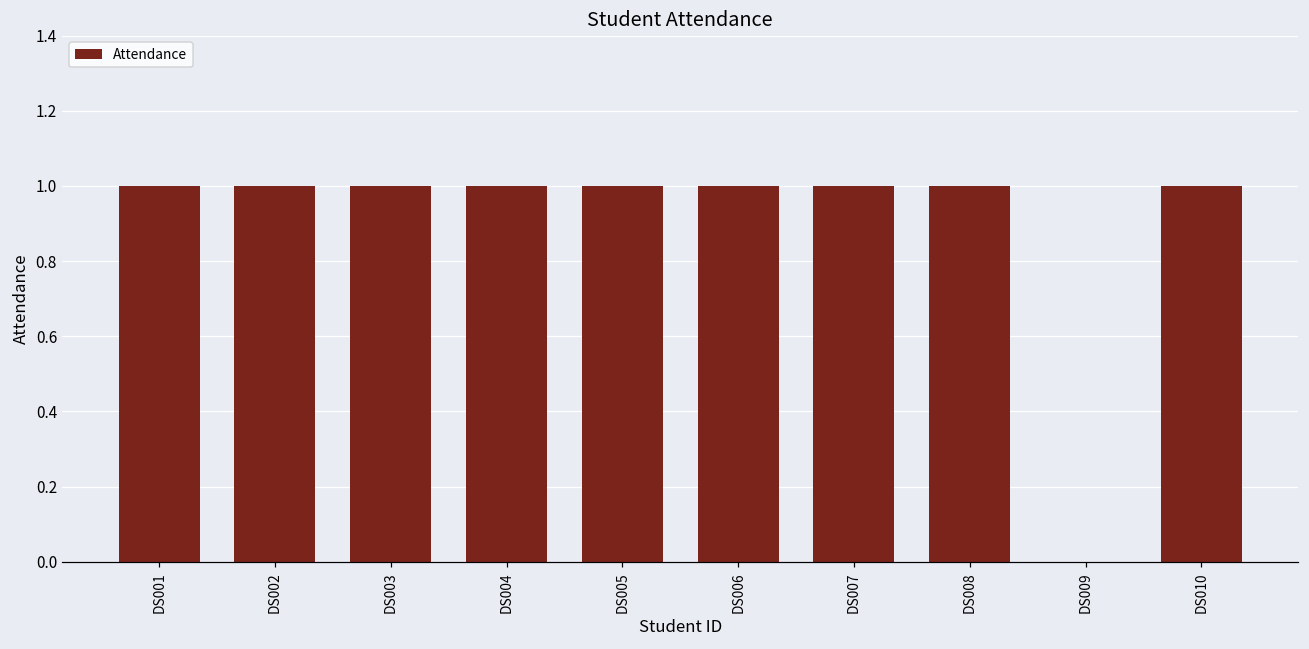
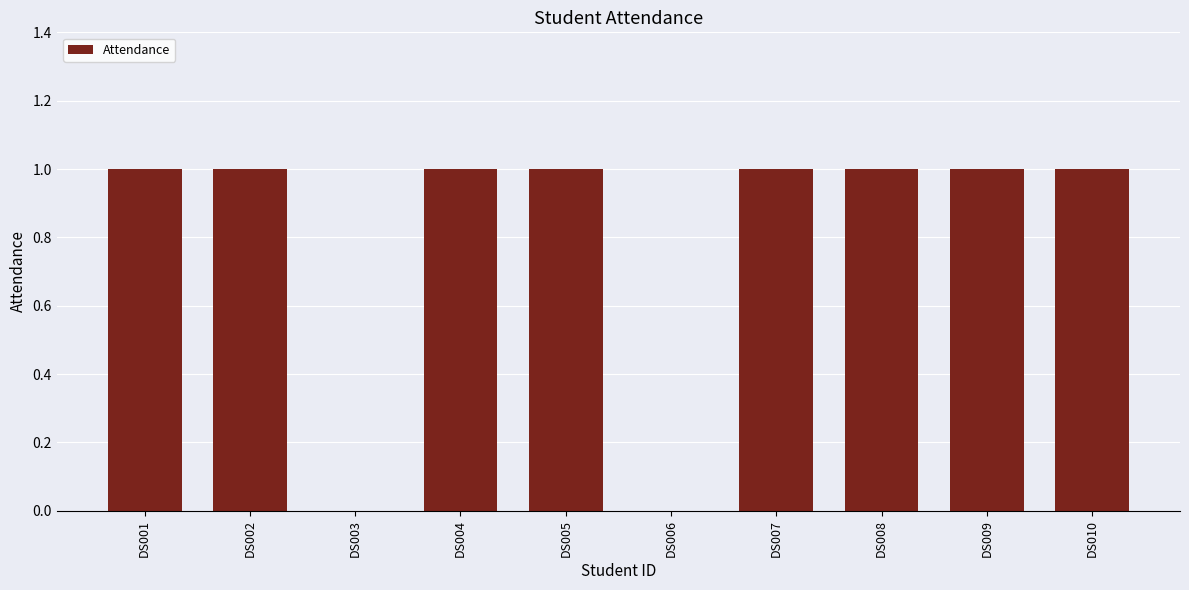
  {
    "DS001": 1,
    "DS002": 1,
-   "DS003": 1,
+   "DS003": 0,
    "DS004": 1,
    "DS005": 1,
-   "DS006": 1,
+   "DS006": 0,
    "DS007": 1,
    "DS008": 1,
-   "DS009": 0,
+   "DS009": 1,
    "DS010": 1
  }
